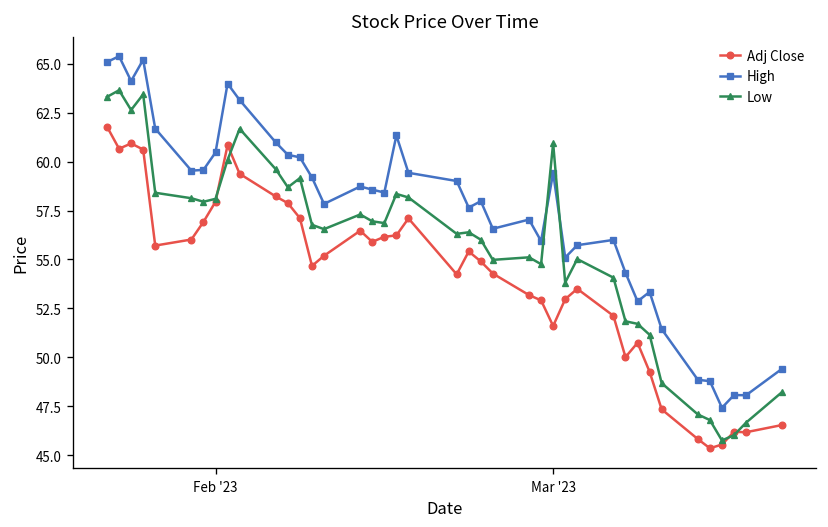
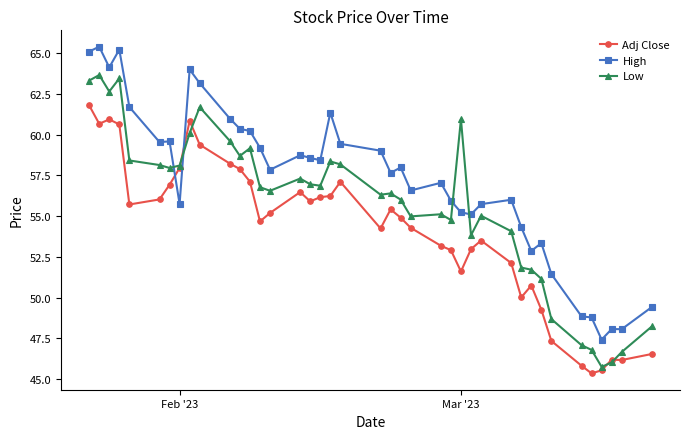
  {
    "Adj Close": {
      "Mar '23": 51.6
    },
    "High": {
-     "Feb '23": 60.5,
-     "Mar '23": 59.4
+     "Feb '23": 55.7,
+     "Mar '23": 55.2
    },
    "Low": {
      "Mar '23": 60.9
    }
  }
